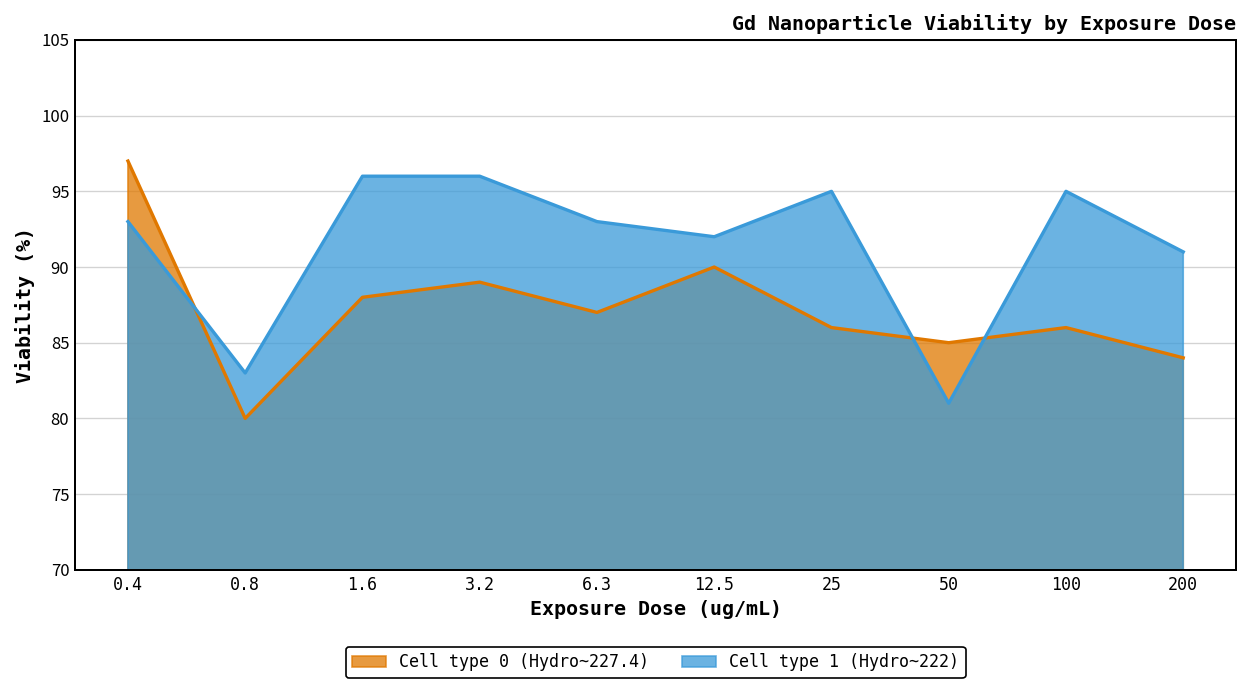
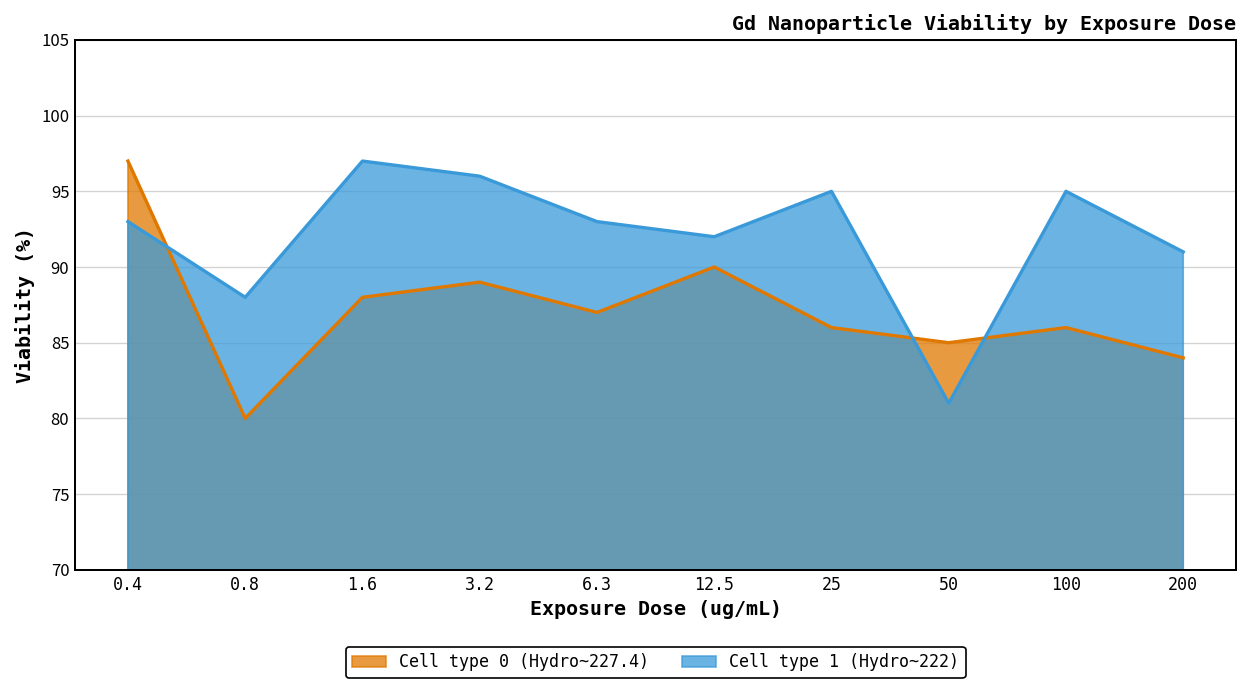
  {
    "Cell type 0 (Hydro~227.4)": {
      "0.4": 97,
      "0.8": 80,
      "1.6": 88,
      "3.2": 89,
      "6.3": 87,
      "12.5": 90,
      "25": 86,
      "50": 85,
      "100": 86,
      "200": 84
    },
    "Cell type 1 (Hydro~222)": {
      "0.4": 93,
-     "0.8": 83,
-     "1.6": 96,
+     "0.8": 88,
+     "1.6": 97,
      "3.2": 96,
      "6.3": 93,
      "12.5": 92,
      "25": 95,
      "50": 81,
      "100": 95,
      "200": 91
    }
  }
